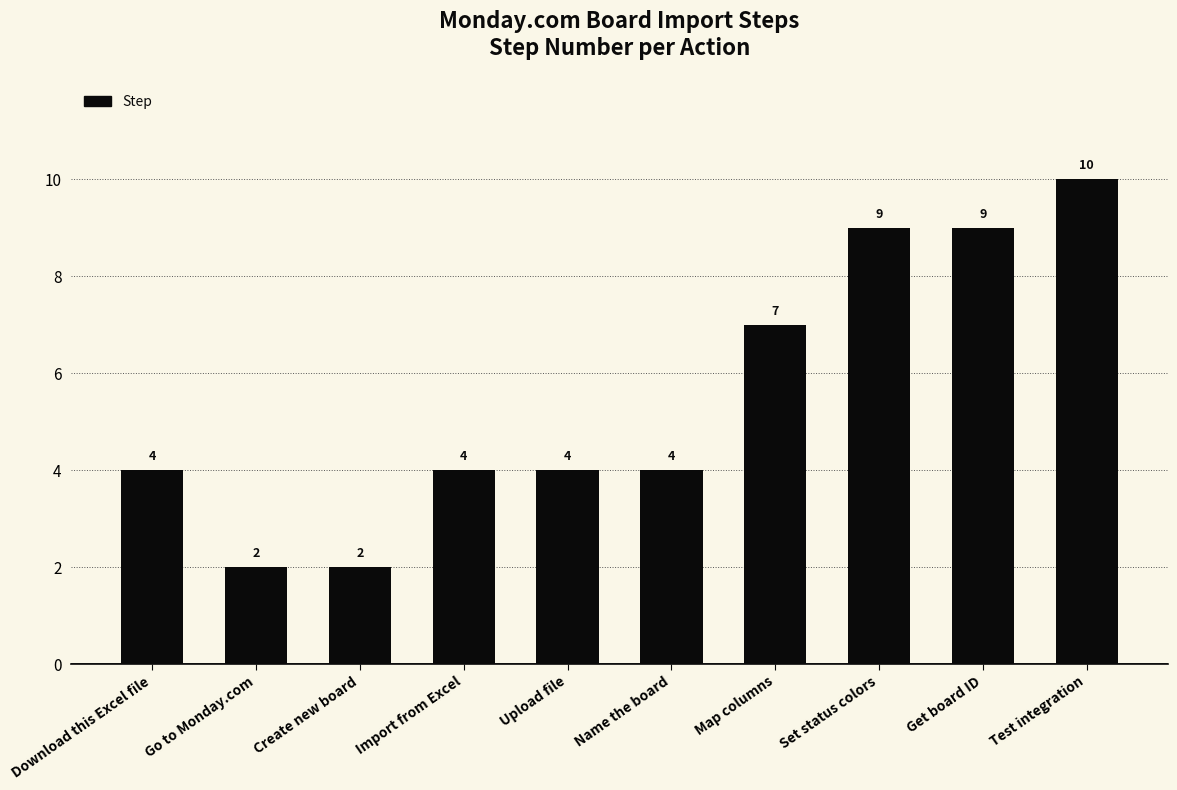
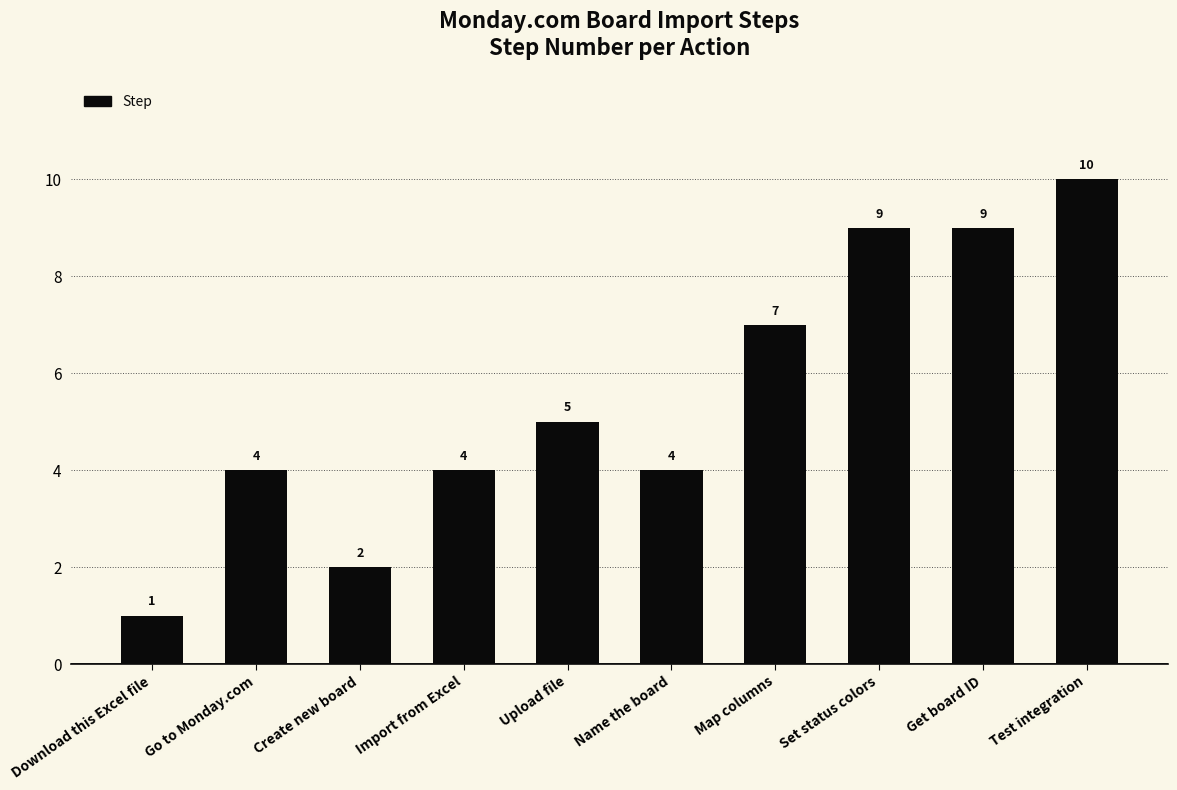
  {
-   "Download this Excel file": 4,
-   "Go to Monday.com": 2,
+   "Download this Excel file": 1,
+   "Go to Monday.com": 4,
    "Create new board": 2,
    "Import from Excel": 4,
-   "Upload file": 4,
+   "Upload file": 5,
    "Name the board": 4,
    "Map columns": 7,
    "Set status colors": 9,
    "Get board ID": 9,
    "Test integration": 10
  }
